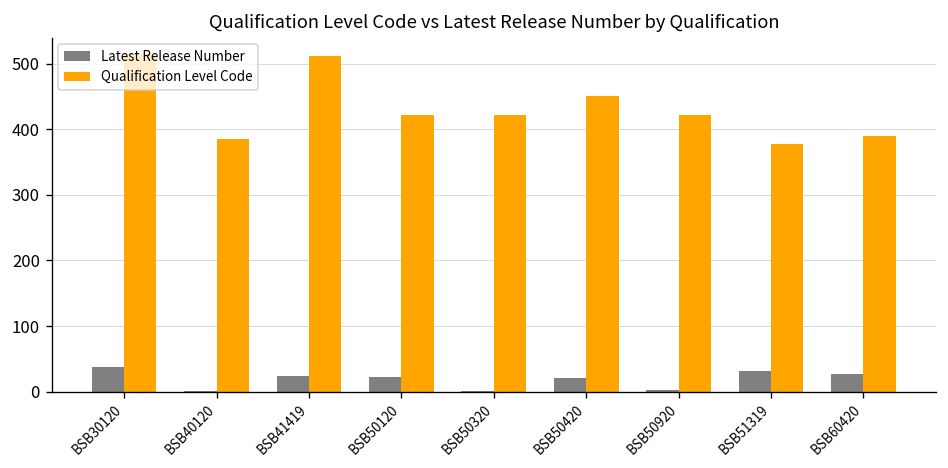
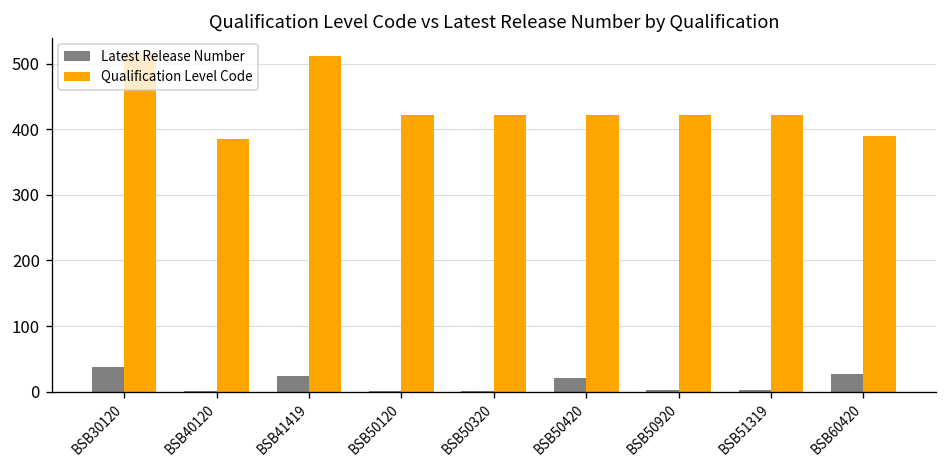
  {
    "Latest Release Number": {
      "BSB30120": 40,
      "BSB41419": 20,
-     "BSB50120": 20,
+     "BSB50120": 0,
      "BSB50420": 20,
-     "BSB51319": 30,
+     "BSB51319": 0,
      "BSB60420": 30
    },
    "Qualification Level Code": {
      "BSB40120": 390,
      "BSB41419": 510,
      "BSB50120": 420,
      "BSB50320": 420,
-     "BSB50420": 450,
+     "BSB50420": 420,
      "BSB50920": 420,
-     "BSB51319": 380,
+     "BSB51319": 420,
      "BSB60420": 390
    }
  }
